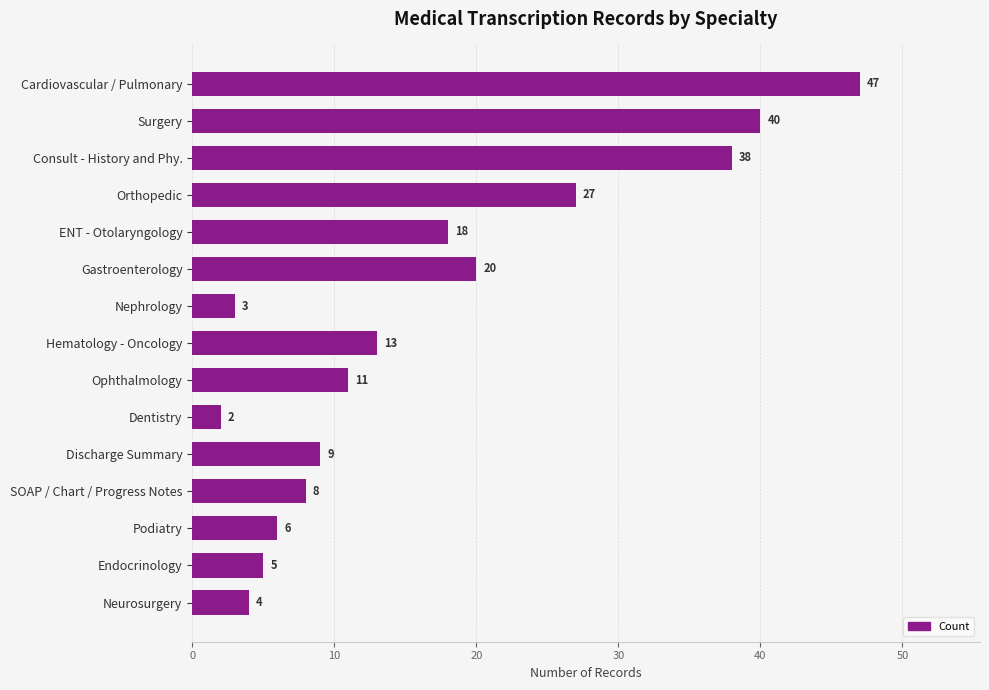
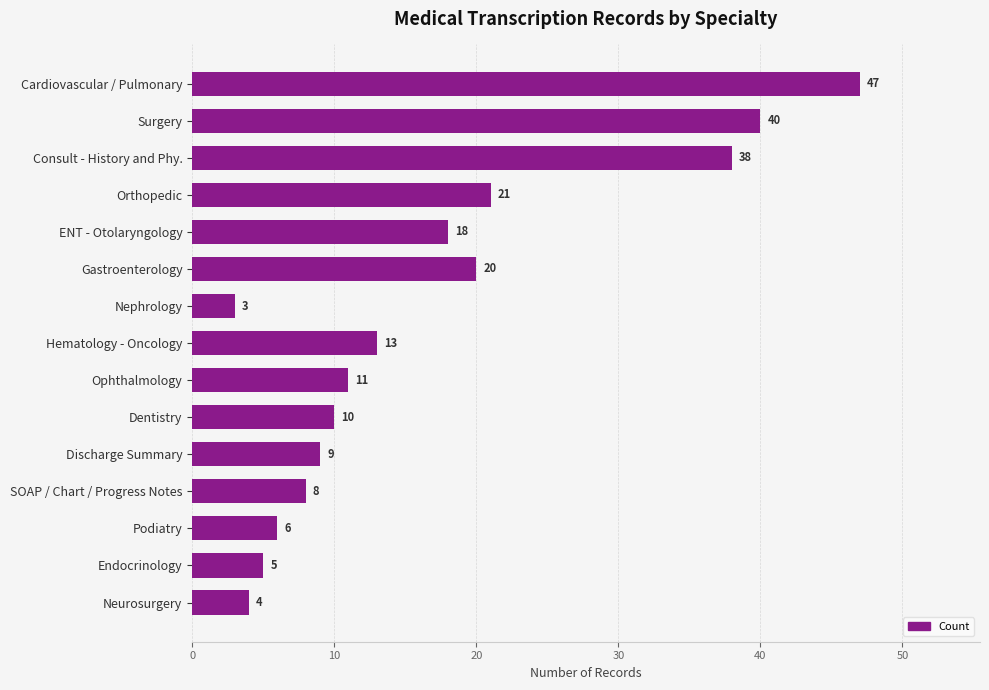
  {
    "Cardiovascular / Pulmonary": 47,
    "Surgery": 40,
    "Consult - History and Phy.": 38,
-   "Orthopedic": 27,
+   "Orthopedic": 21,
    "ENT - Otolaryngology": 18,
    "Gastroenterology": 20,
    "Nephrology": 3,
    "Hematology - Oncology": 13,
    "Ophthalmology": 11,
-   "Dentistry": 2,
+   "Dentistry": 10,
    "Discharge Summary": 9,
    "SOAP / Chart / Progress Notes": 8,
    "Podiatry": 6,
    "Endocrinology": 5,
    "Neurosurgery": 4
  }
